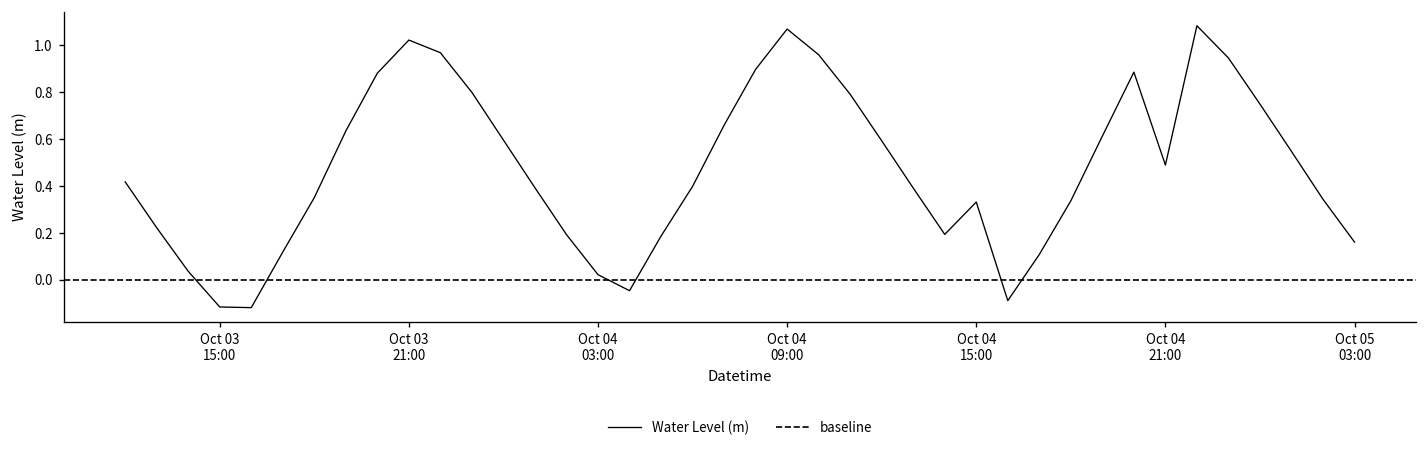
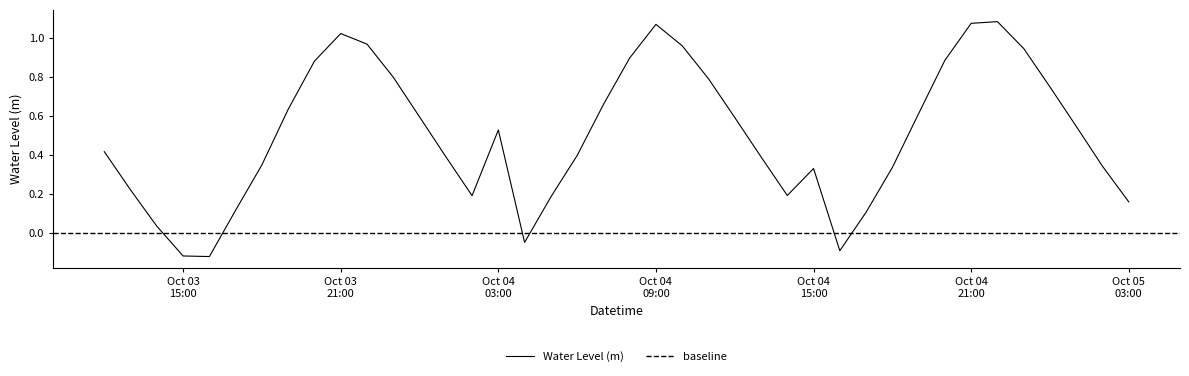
  {
    "Oct 03 15:00": -0.12,
    "Oct 03 21:00": 1.02,
-   "Oct 04 03:00": 0.02,
+   "Oct 04 03:00": 0.53,
    "Oct 04 09:00": 1.07,
    "Oct 04 15:00": 0.33,
-   "Oct 04 21:00": 0.49,
+   "Oct 04 21:00": 1.07,
    "Oct 05 03:00": 0.16
  }
